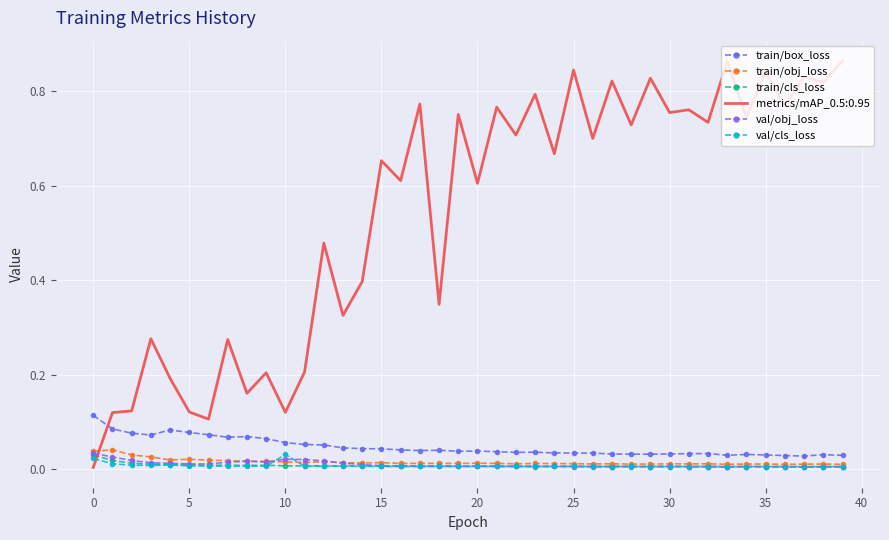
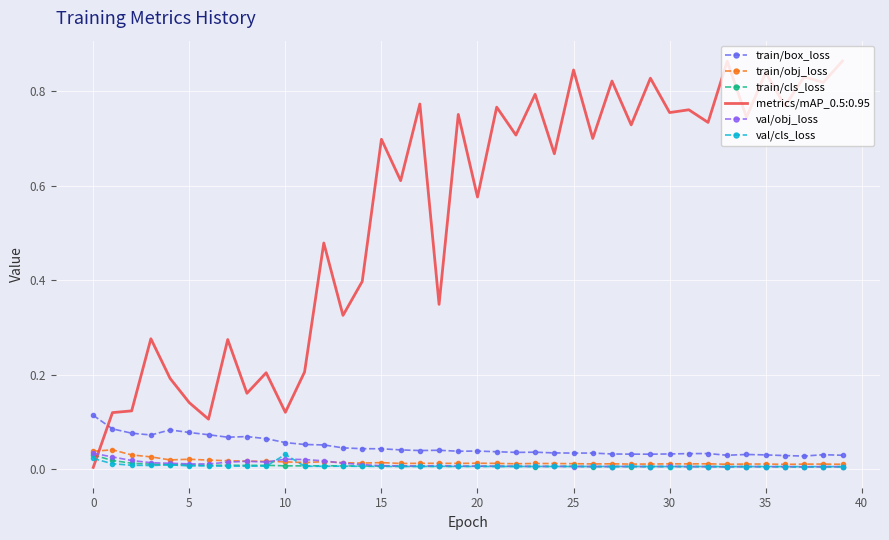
  {
    "train/obj_loss": {
      "5": 0.02,
      "10": 0.02,
      "15": 0.01,
      "20": 0.01,
      "25": 0.01,
      "30": 0.01,
      "35": 0.01
    },
    "train/cls_loss": {
      "10": 0.01
    },
    "metrics/mAP_0.5:0.95": {
      "0": 0.00,
-     "5": 0.12,
+     "5": 0.14,
      "10": 0.12,
-     "15": 0.65,
-     "20": 0.60,
+     "15": 0.70,
+     "20": 0.58,
      "25": 0.84,
      "30": 0.75
    },
    "val/cls_loss": {
      "0": 0.02,
      "10": 0.03
    }
  }
